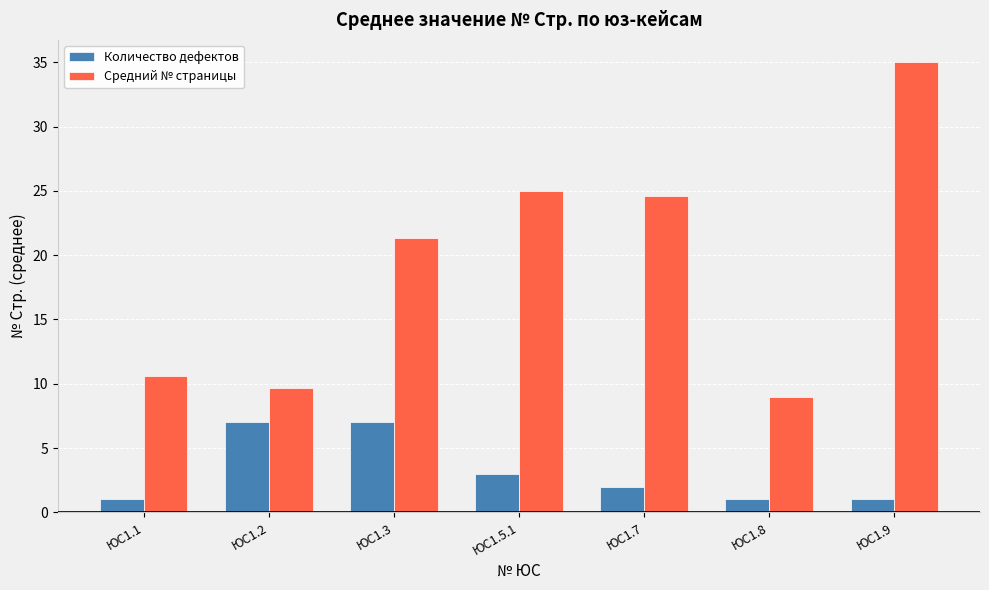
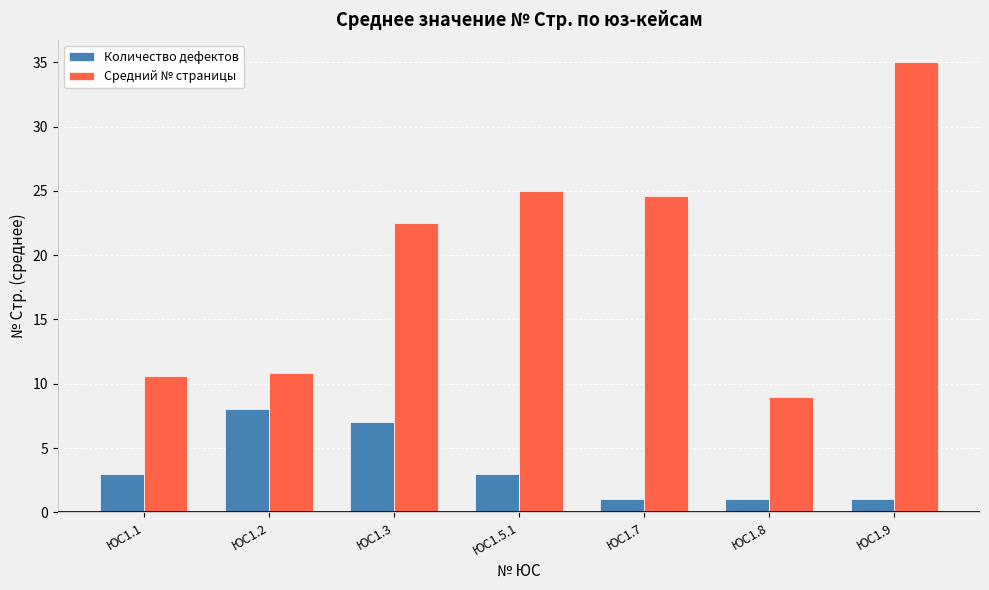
  {
    "Количество дефектов": {
-     "ЮС1.1": 1,
-     "ЮС1.2": 7,
+     "ЮС1.1": 3,
+     "ЮС1.2": 8,
      "ЮС1.3": 7,
      "ЮС1.5.1": 3,
-     "ЮС1.7": 2,
+     "ЮС1.7": 1,
      "ЮС1.8": 1,
      "ЮС1.9": 1
    },
    "Средний № страницы": {
      "ЮС1.1": 10.6,
-     "ЮС1.2": 9.7,
-     "ЮС1.3": 21.3,
+     "ЮС1.2": 10.9,
+     "ЮС1.3": 22.5,
      "ЮС1.5.1": 25.0,
      "ЮС1.7": 24.6,
      "ЮС1.8": 9.0,
      "ЮС1.9": 35.0
    }
  }
